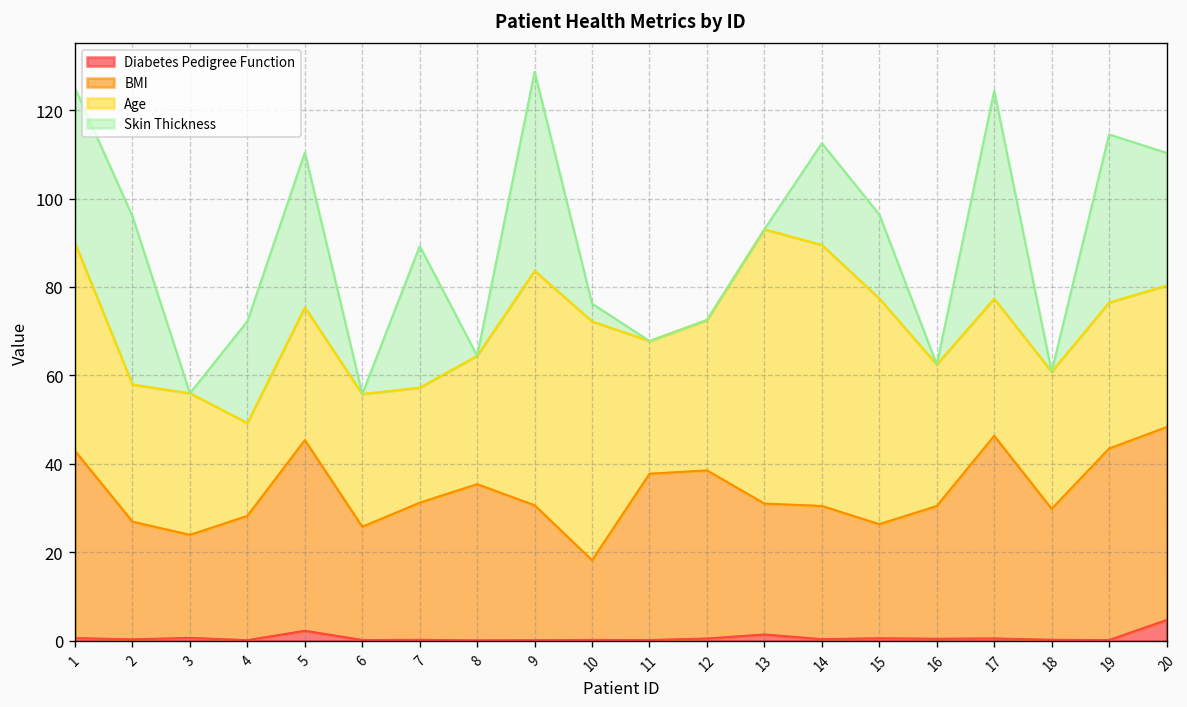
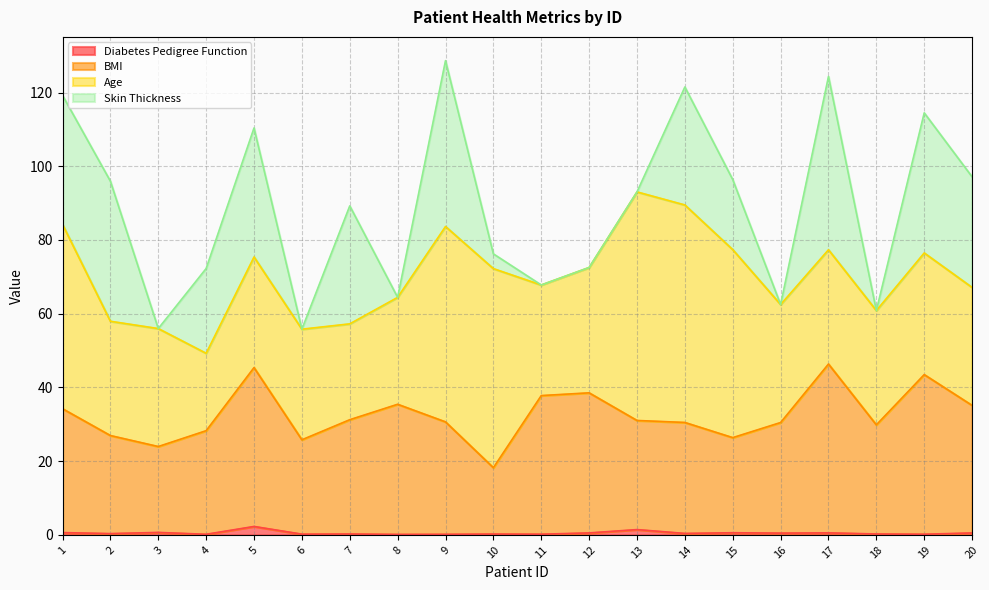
  {
    "Diabetes Pedigree Function": {
      "1": 1,
      "2": 0,
      "3": 1,
      "4": 0,
      "5": 2,
      "6": 0,
      "7": 0,
      "8": 0,
      "9": 0,
      "10": 0,
      "11": 0,
      "12": 1,
      "13": 1,
      "14": 0,
      "15": 1,
      "16": 0,
      "17": 1,
      "18": 0,
      "19": 0,
-     "20": 5
+     "20": 1
    },
    "BMI": {
-     "1": 42,
+     "1": 34,
      "2": 27,
      "3": 23,
      "4": 28,
      "5": 43,
      "6": 26,
      "7": 31,
      "8": 35,
      "9": 31,
      "10": 18,
      "11": 38,
      "12": 38,
      "13": 30,
      "14": 30,
      "15": 26,
      "16": 30,
      "17": 46,
      "18": 30,
      "19": 43,
-     "20": 44
+     "20": 35
    },
    "Age": {
-     "1": 47,
+     "1": 50,
      "2": 31,
      "4": 21,
      "5": 30,
      "7": 26,
      "9": 53,
      "10": 54,
      "14": 59,
      "15": 51,
      "17": 31,
      "19": 33,
      "20": 32
    },
    "Skin Thickness": {
      "1": 35,
      "2": 38,
      "4": 23,
      "5": 35,
      "7": 32,
      "9": 45,
      "10": 4,
-     "14": 23,
+     "14": 32,
      "15": 19,
      "17": 47,
      "19": 38,
      "20": 30
    }
  }
